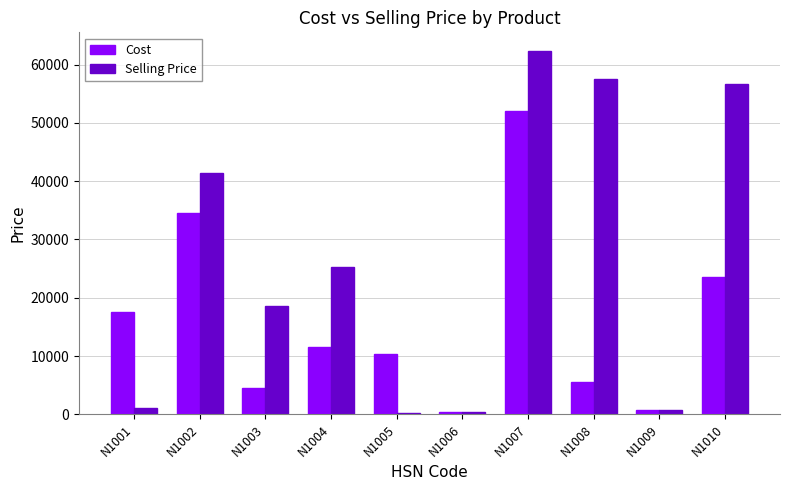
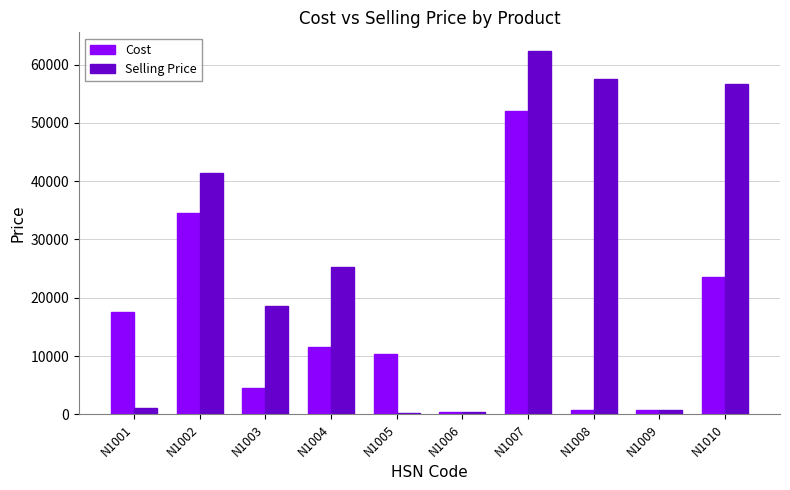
  {
    "Cost": {
      "N1001": 18000,
      "N1002": 35000,
      "N1003": 5000,
      "N1004": 12000,
      "N1005": 10000,
      "N1007": 52000,
-     "N1008": 6000,
+     "N1008": 1000,
      "N1009": 1000,
      "N1010": 24000
    },
    "Selling Price": {
      "N1001": 1000,
      "N1002": 41000,
      "N1003": 19000,
      "N1004": 25000,
      "N1007": 62000,
      "N1008": 57000,
      "N1009": 1000,
      "N1010": 57000
    }
  }
